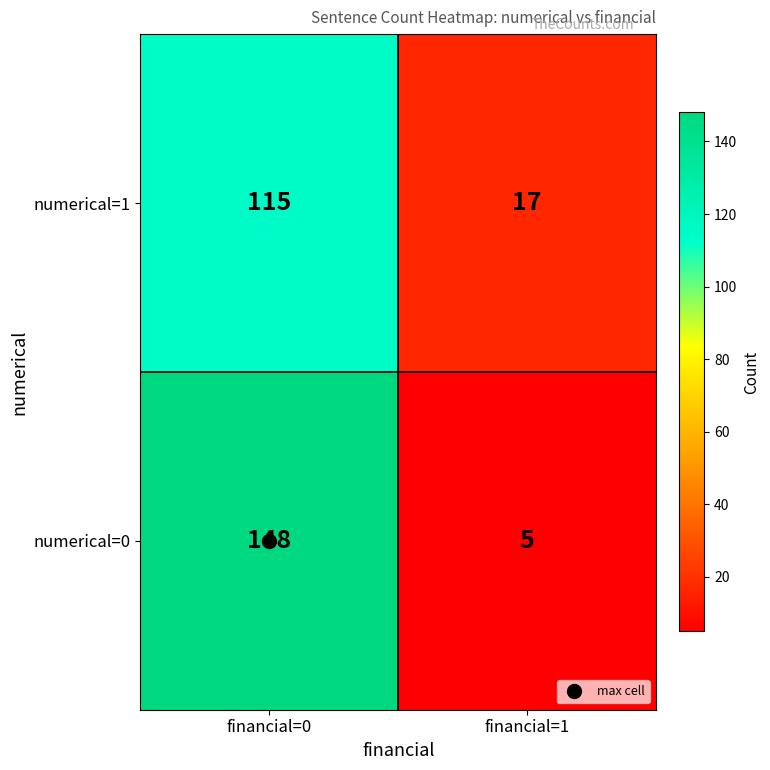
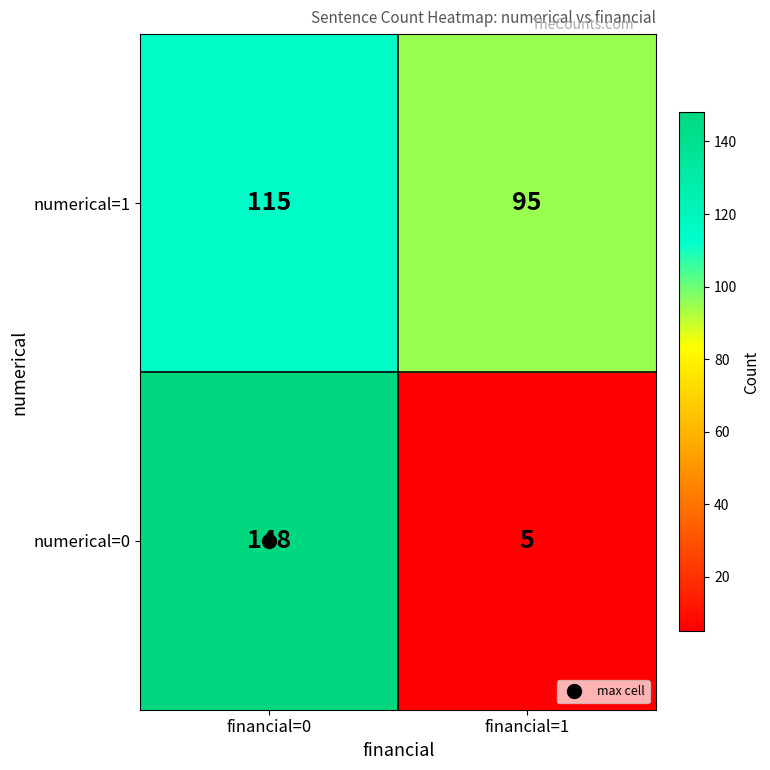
  {
    "numerical=1": {
      "financial=0": 115,
-     "financial=1": 17
+     "financial=1": 95
    },
    "numerical=0": {
      "financial=1": 5
    }
  }
